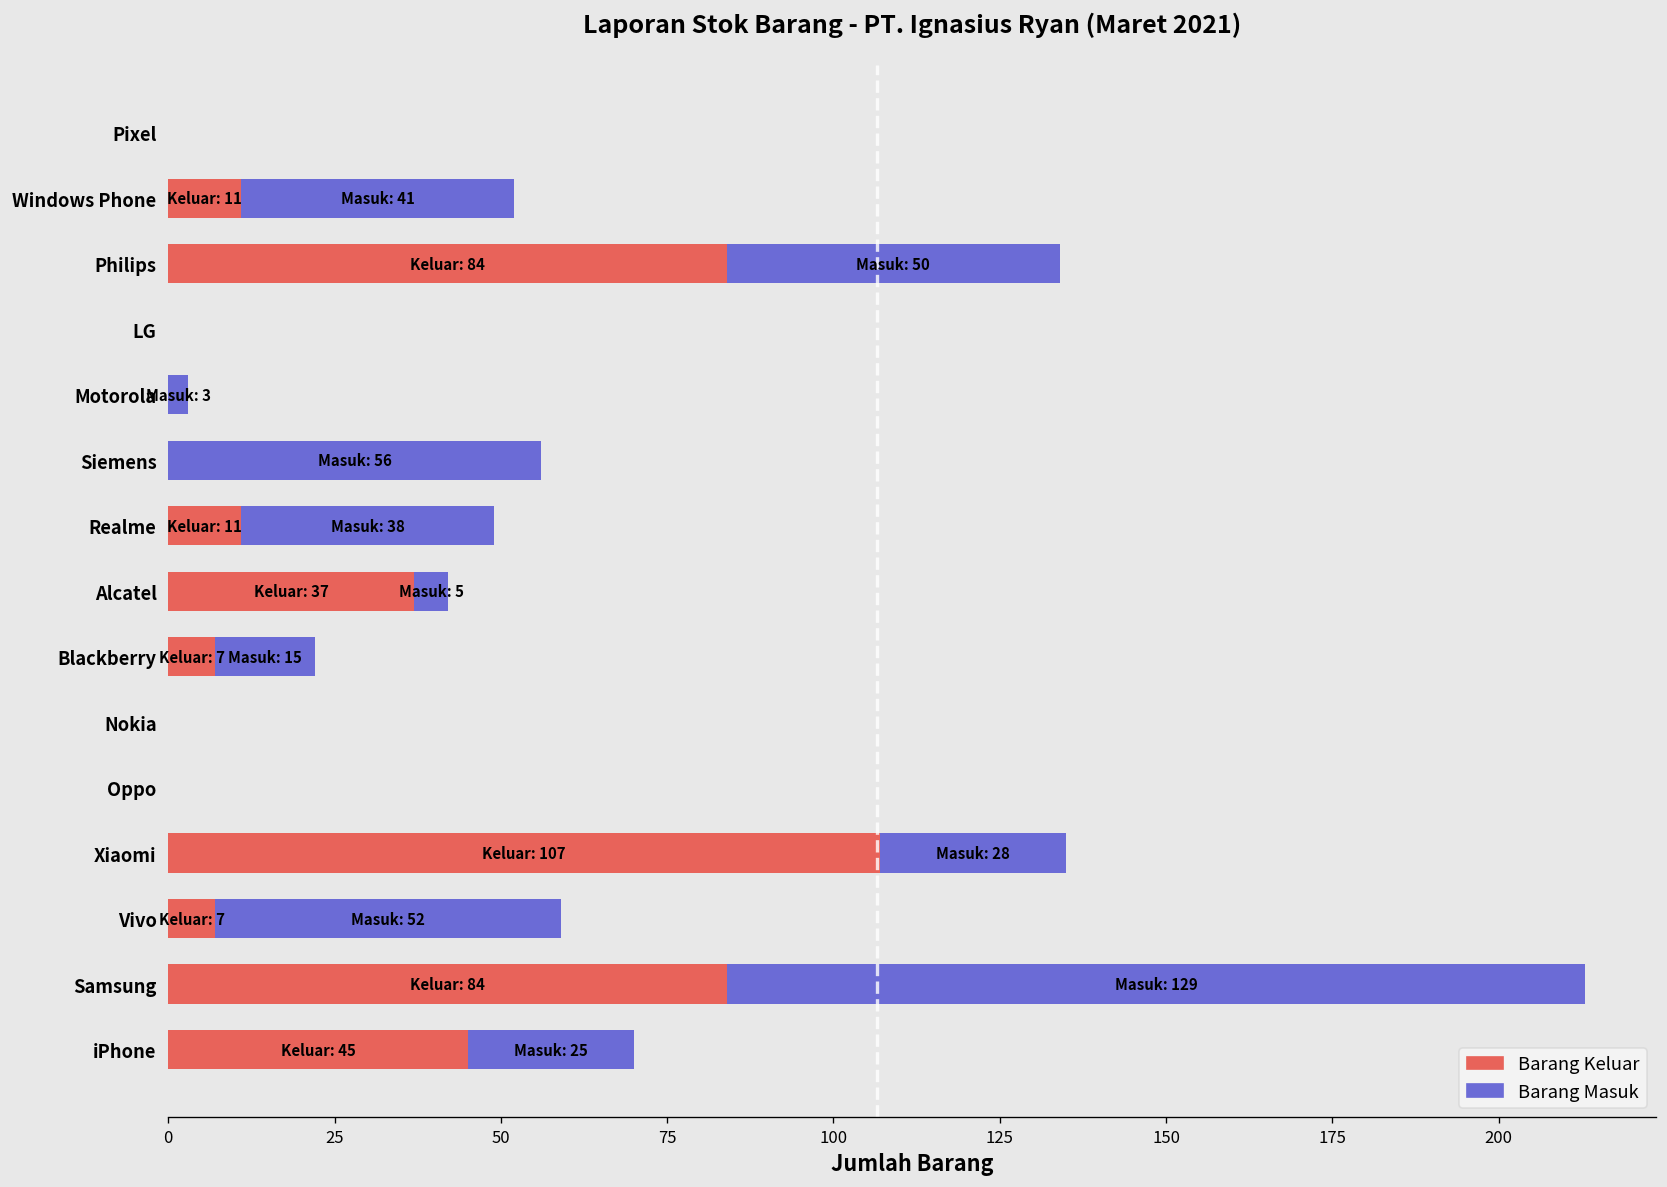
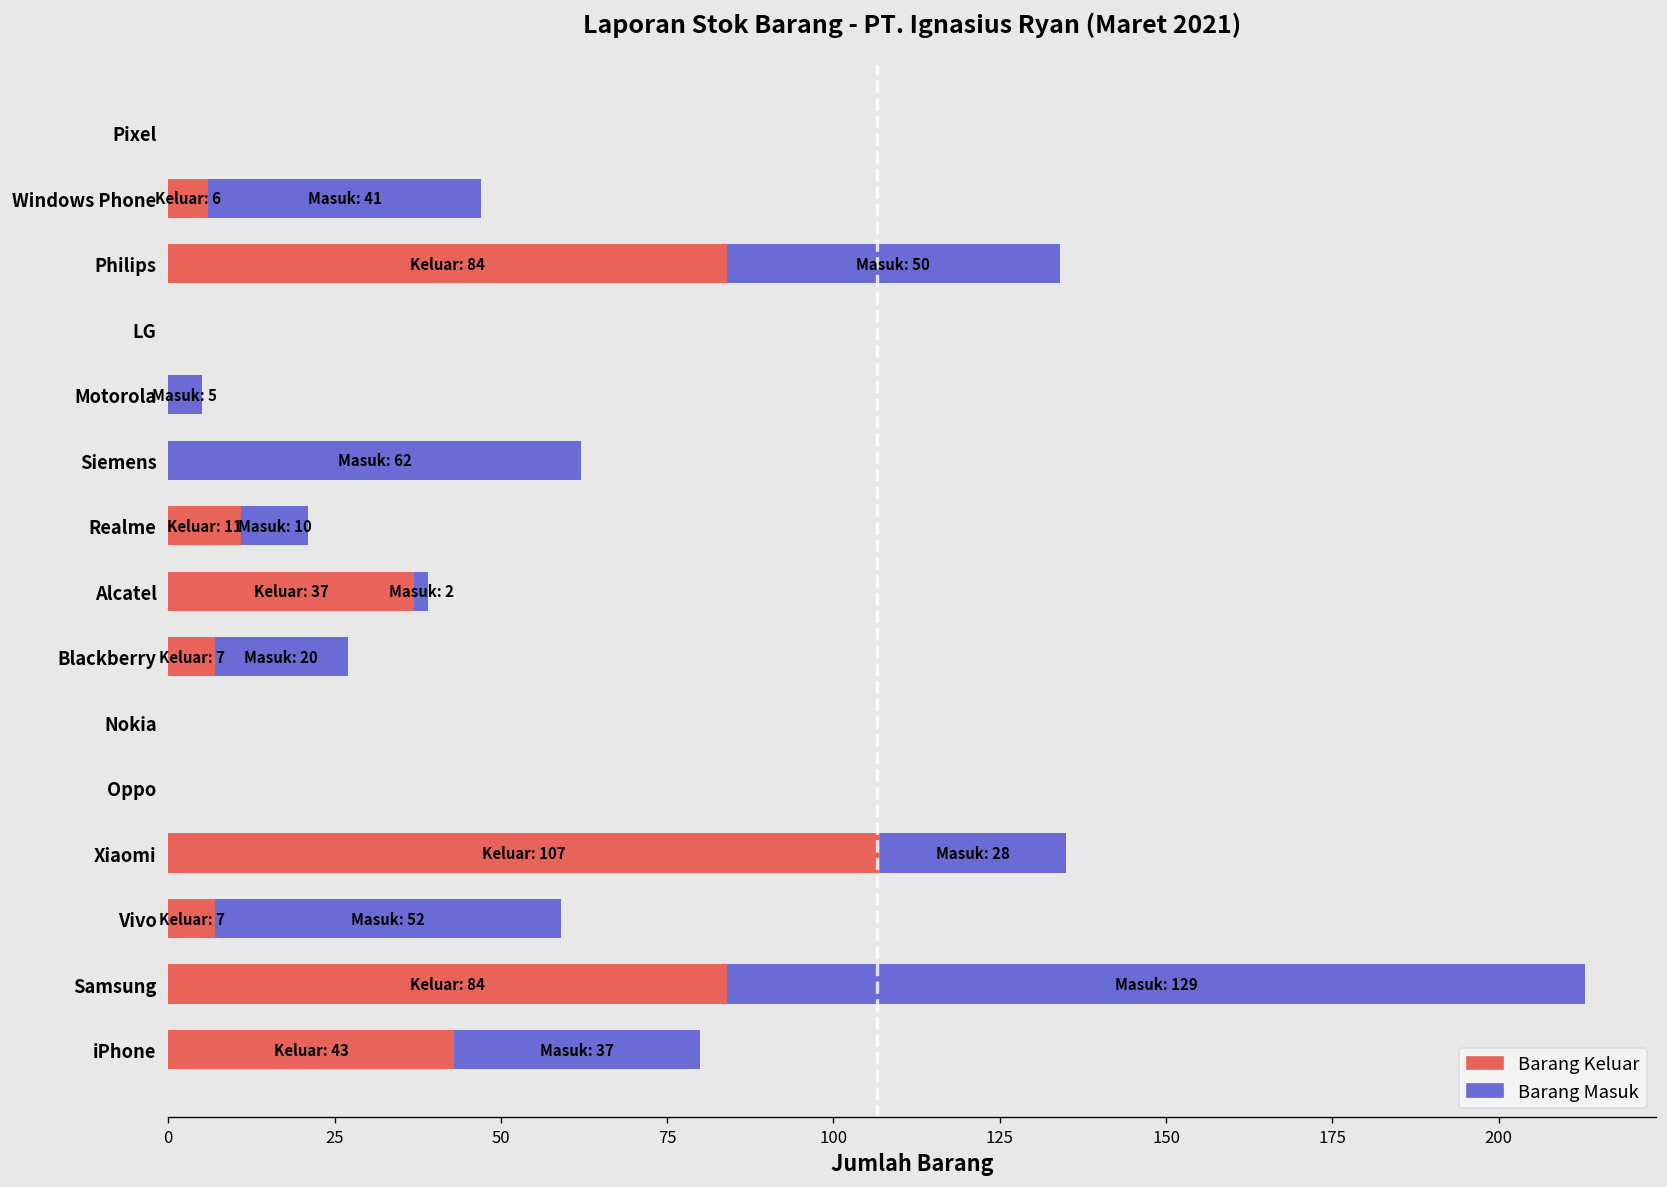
  {
    "Barang Keluar": {
-     "Windows Phone": 11,
+     "Windows Phone": 6,
      "Philips": 84,
      "Realme": 11,
      "Alcatel": 37,
      "Blackberry": 7,
      "Xiaomi": 107,
      "Vivo": 7,
      "Samsung": 84,
-     "iPhone": 45
+     "iPhone": 43
    },
    "Barang Masuk": {
      "Windows Phone": 41,
      "Philips": 50,
-     "Motorola": 3,
-     "Siemens": 56,
-     "Realme": 38,
-     "Alcatel": 5,
-     "Blackberry": 15,
+     "Motorola": 5,
+     "Siemens": 62,
+     "Realme": 10,
+     "Alcatel": 2,
+     "Blackberry": 20,
      "Xiaomi": 28,
      "Vivo": 52,
      "Samsung": 129,
-     "iPhone": 25
+     "iPhone": 37
    }
  }
